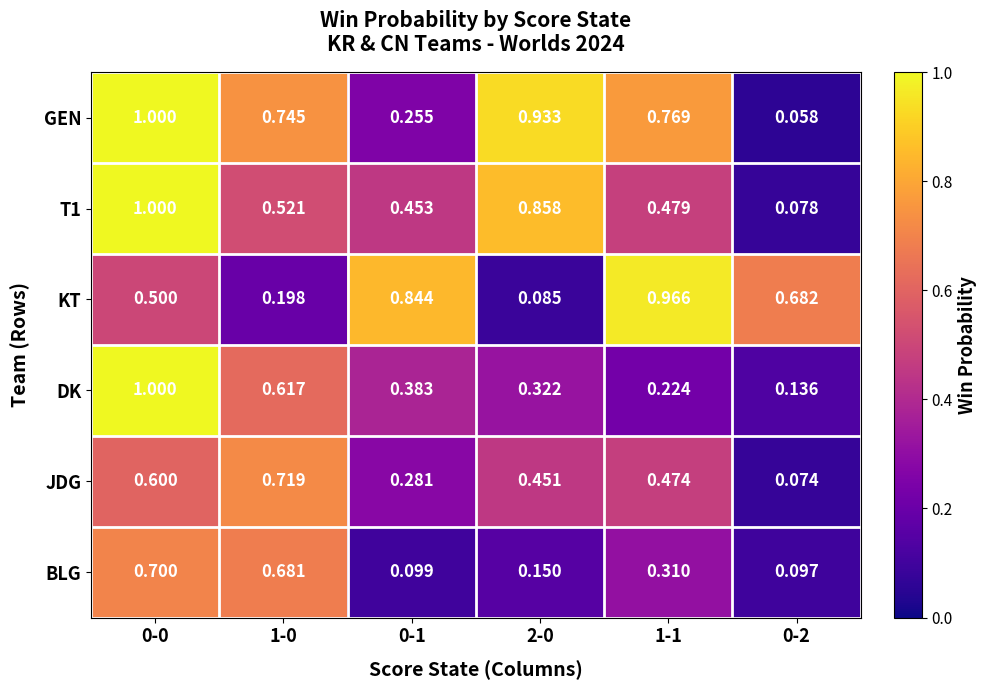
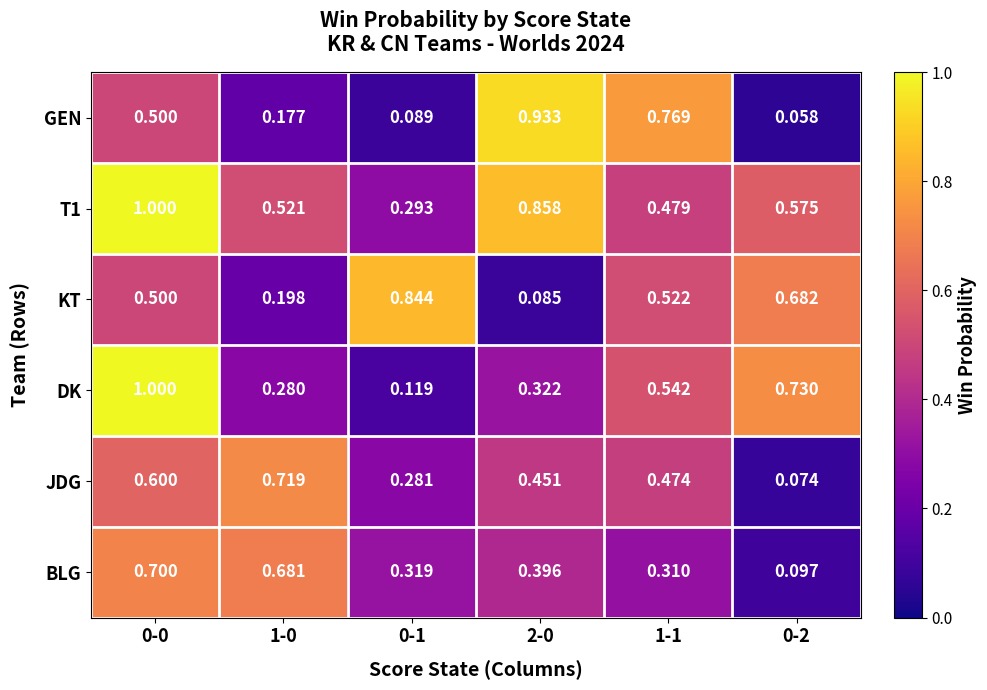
  {
    "GEN": {
-     "0-0": 1.000,
-     "1-0": 0.745,
-     "0-1": 0.255,
+     "0-0": 0.500,
+     "1-0": 0.177,
+     "0-1": 0.089,
      "2-0": 0.933,
      "1-1": 0.769,
      "0-2": 0.058
    },
    "T1": {
      "0-0": 1.000,
      "1-0": 0.521,
-     "0-1": 0.453,
+     "0-1": 0.293,
      "2-0": 0.858,
      "1-1": 0.479,
-     "0-2": 0.078
+     "0-2": 0.575
    },
    "KT": {
      "0-0": 0.500,
      "1-0": 0.198,
      "0-1": 0.844,
      "2-0": 0.085,
-     "1-1": 0.966,
+     "1-1": 0.522,
      "0-2": 0.682
    },
    "DK": {
      "0-0": 1.000,
-     "1-0": 0.617,
-     "0-1": 0.383,
+     "1-0": 0.280,
+     "0-1": 0.119,
      "2-0": 0.322,
-     "1-1": 0.224,
-     "0-2": 0.136
+     "1-1": 0.542,
+     "0-2": 0.730
    },
    "JDG": {
      "0-0": 0.600,
      "1-0": 0.719,
      "0-1": 0.281,
      "2-0": 0.451,
      "1-1": 0.474,
      "0-2": 0.074
    },
    "BLG": {
      "0-0": 0.700,
      "1-0": 0.681,
-     "0-1": 0.099,
-     "2-0": 0.150,
+     "0-1": 0.319,
+     "2-0": 0.396,
      "1-1": 0.310,
      "0-2": 0.097
    }
  }
